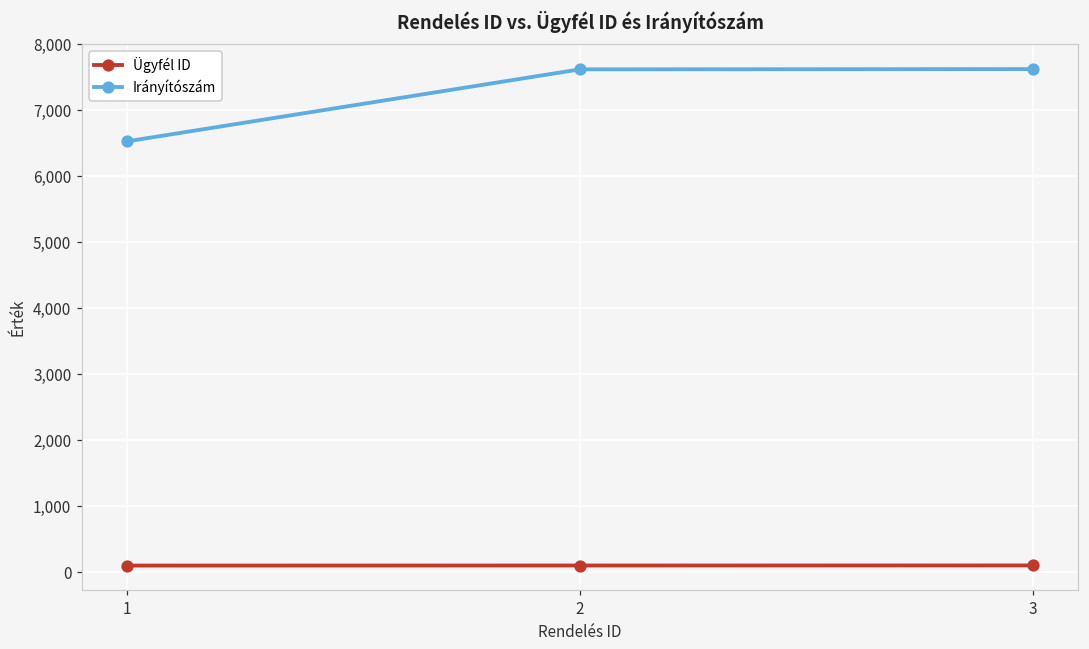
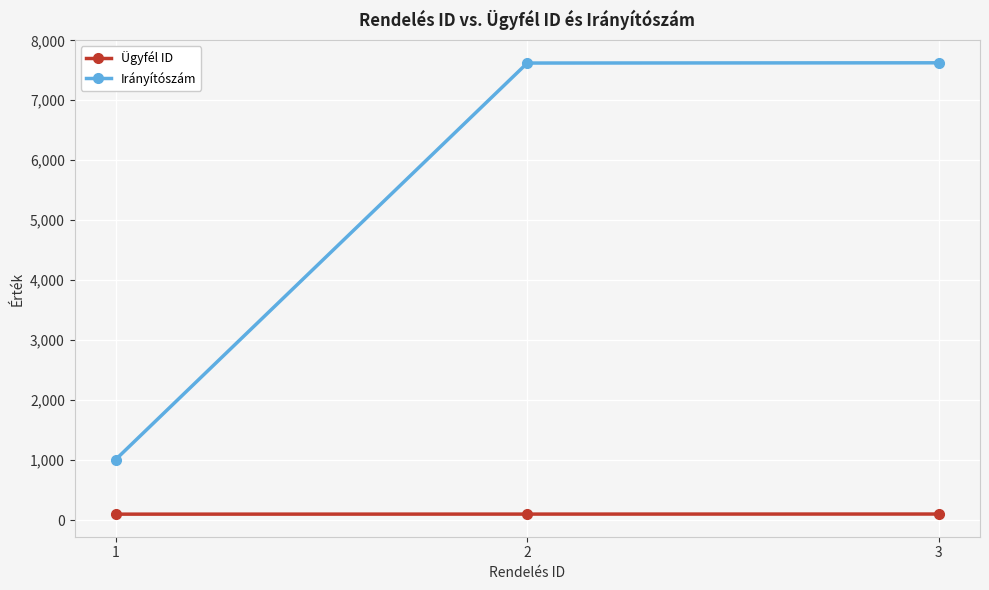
  {
    "Ügyfél ID": {
      "1": "100",
      "2": "100",
      "3": "100"
    },
    "Irányítószám": {
-     "1": "6,500",
+     "1": "1,000",
      "2": "7,600",
      "3": "7,600"
    }
  }
